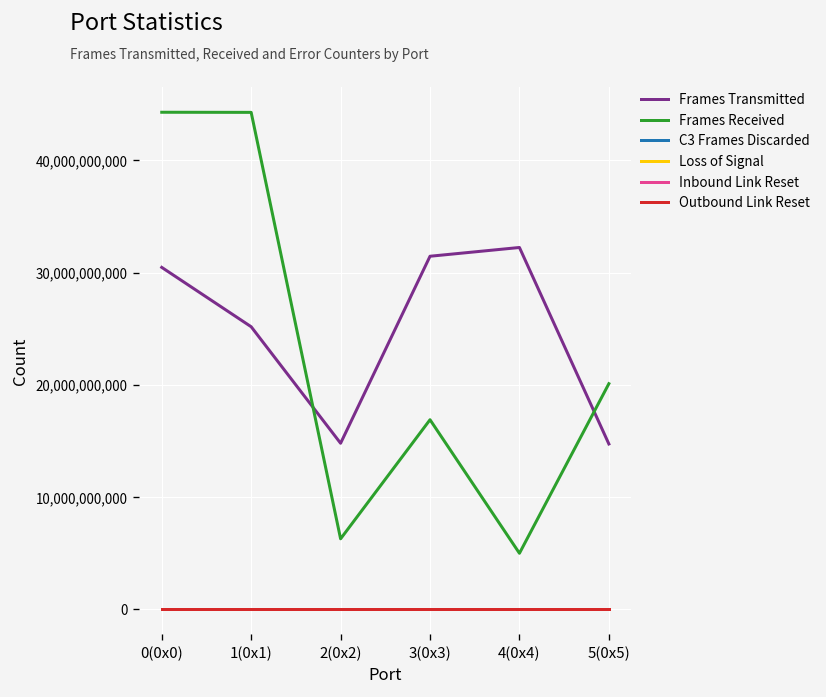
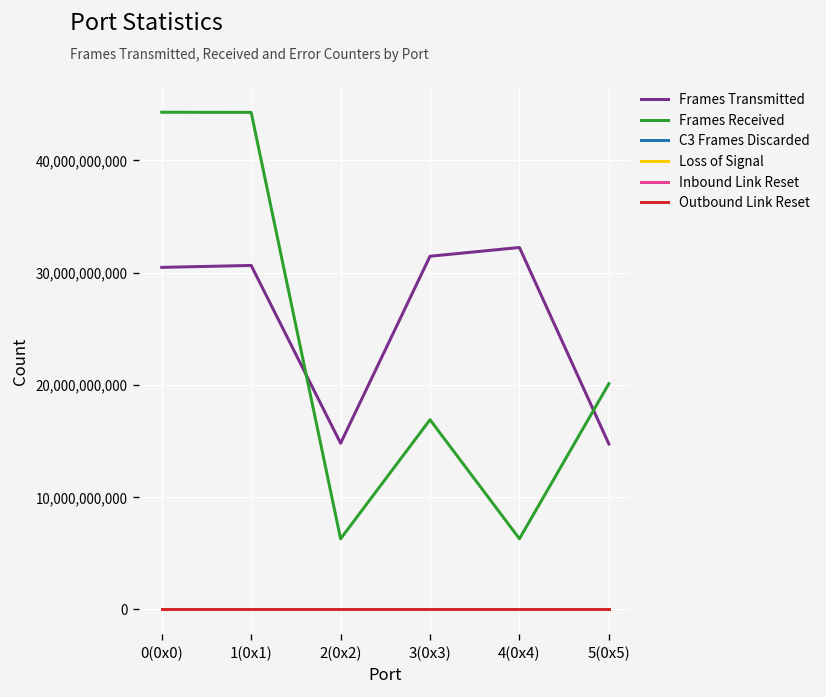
  {
    "Frames Transmitted": {
      "0(0x0)": "30,000,000,000",
-     "1(0x1)": "25,000,000,000",
+     "1(0x1)": "31,000,000,000",
      "2(0x2)": "15,000,000,000",
      "3(0x3)": "31,000,000,000",
      "4(0x4)": "32,000,000,000",
      "5(0x5)": "15,000,000,000"
    },
    "Frames Received": {
      "0(0x0)": "44,000,000,000",
      "1(0x1)": "44,000,000,000",
      "2(0x2)": "6,000,000,000",
      "3(0x3)": "17,000,000,000",
-     "4(0x4)": "5,000,000,000",
+     "4(0x4)": "6,000,000,000",
      "5(0x5)": "20,000,000,000"
    },
    "Outbound Link Reset": {
      "0(0x0)": "0",
      "1(0x1)": "0",
      "2(0x2)": "0",
      "3(0x3)": "0",
      "4(0x4)": "0",
      "5(0x5)": "0"
    }
  }
